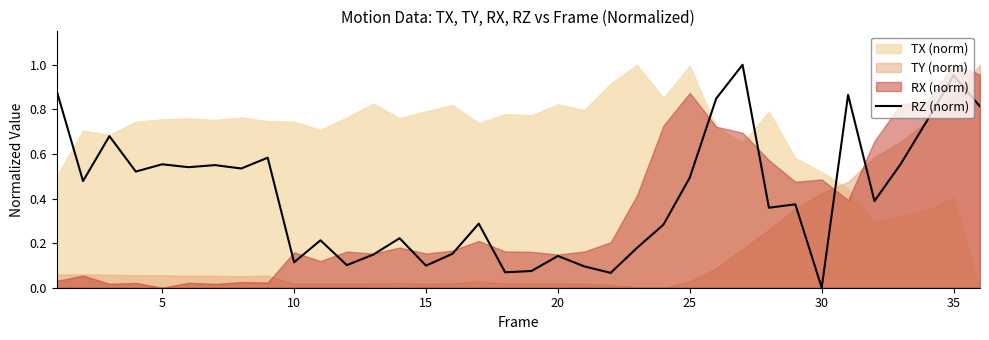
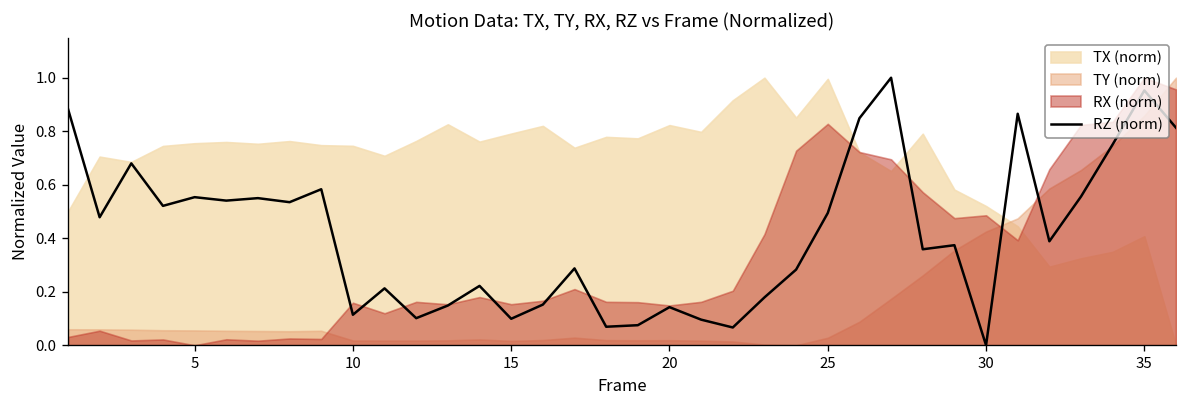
  {
    "RZ (norm)": {
      "5": 0.55,
      "10": 0.11,
      "15": 0.10,
      "25": 0.49,
      "30": 0.00
    },
    "RX (norm)": {
      "5": 0.00,
      "10": 0.16,
      "15": 0.15,
-     "25": 0.87,
+     "25": 0.83,
      "30": 0.49
    }
  }
